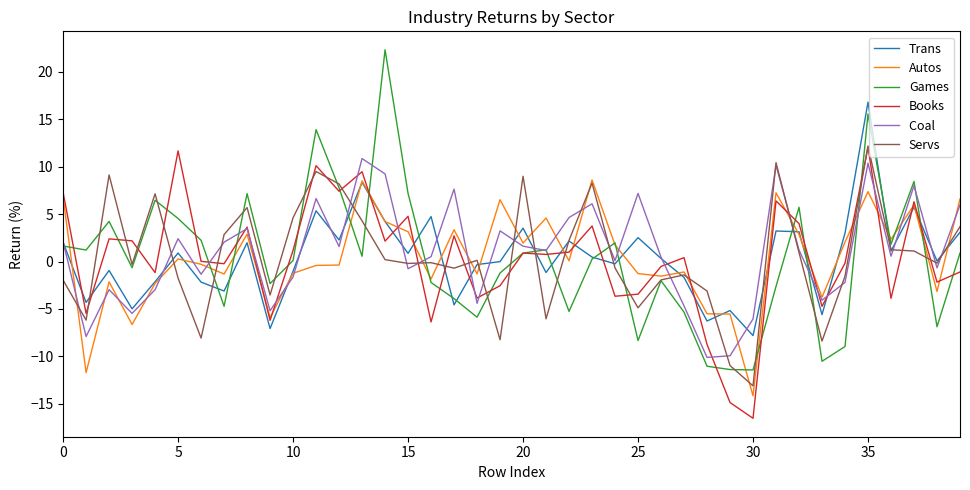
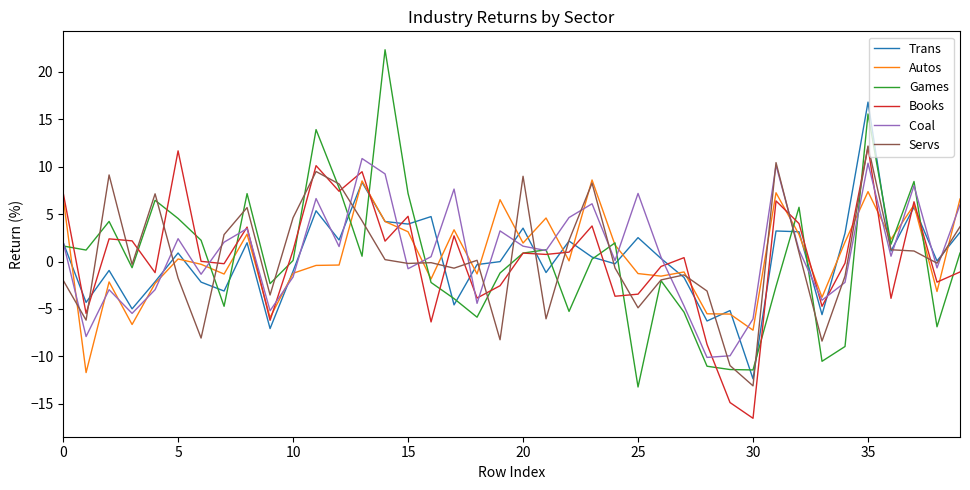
  {
    "Trans": {
      "5": 1,
-     "15": 1,
+     "15": 4,
      "20": 4,
      "25": 3,
-     "30": -8,
+     "30": -12,
      "35": 17
    },
    "Autos": {
      "0": 7,
      "5": 0,
      "15": 3,
      "20": 2,
      "25": -1,
-     "30": -14,
+     "30": -7,
      "35": 7
    },
    "Games": {
      "0": 2,
      "5": 5,
      "10": 0,
      "15": 7,
-     "25": -8,
+     "25": -13,
      "30": -11,
      "35": 16
    },
    "Books": {
      "0": 7,
      "5": 12,
      "10": 1,
      "15": 5,
      "25": -3,
      "30": -17
    },
    "Coal": {
      "5": 2,
      "10": -2,
      "15": -1,
      "20": 2,
      "25": 7,
      "30": -6,
      "35": 10
    },
    "Servs": {
      "0": -2,
      "5": -2,
      "10": 5,
      "15": 0,
      "20": 9,
      "25": -5,
      "30": -13
    }
  }
